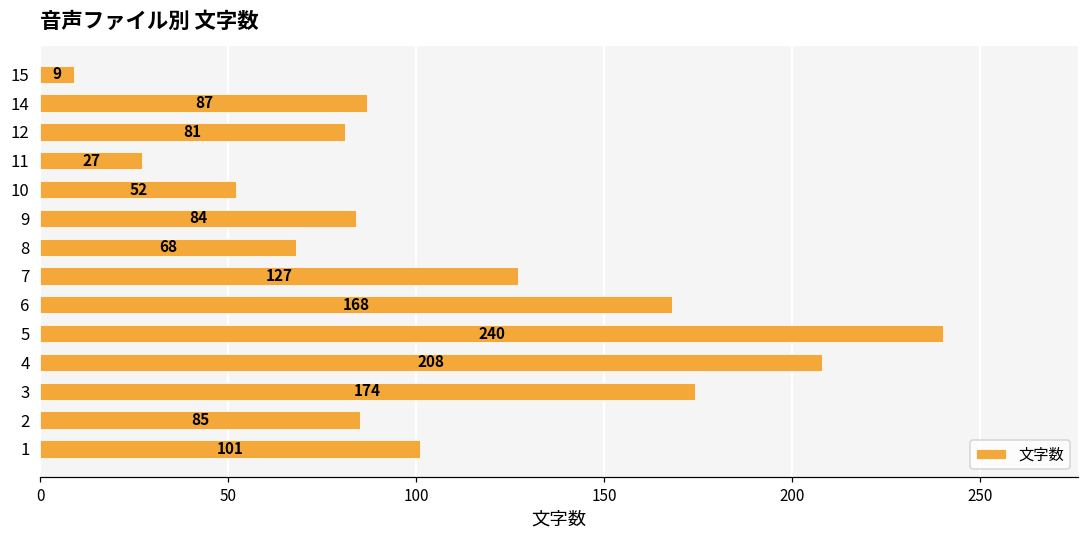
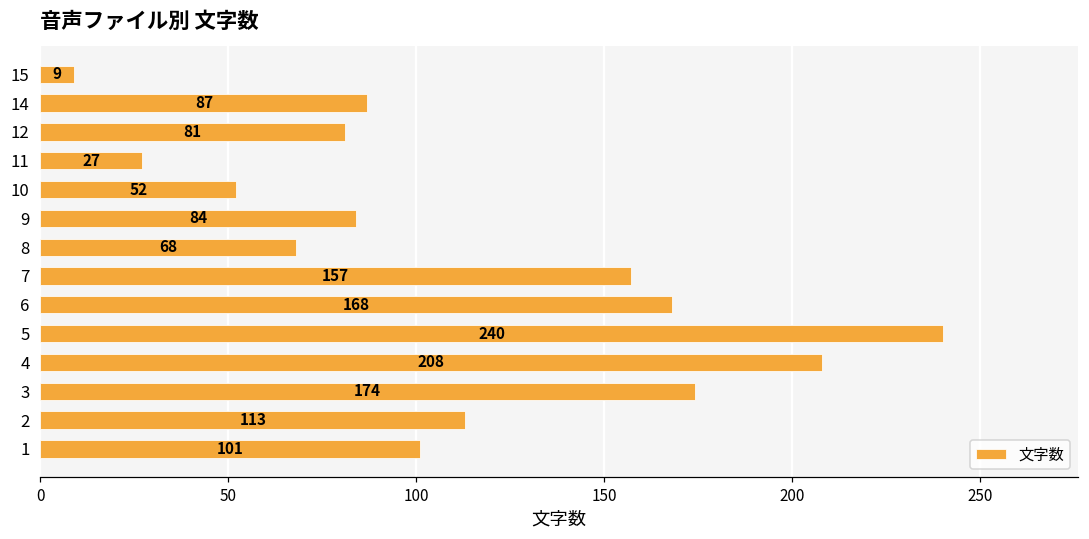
  {
    "15": 9,
    "14": 87,
    "12": 81,
    "11": 27,
    "10": 52,
    "9": 84,
    "8": 68,
-   "7": 127,
+   "7": 157,
    "6": 168,
    "5": 240,
    "4": 208,
    "3": 174,
-   "2": 85,
+   "2": 113,
    "1": 101
  }
